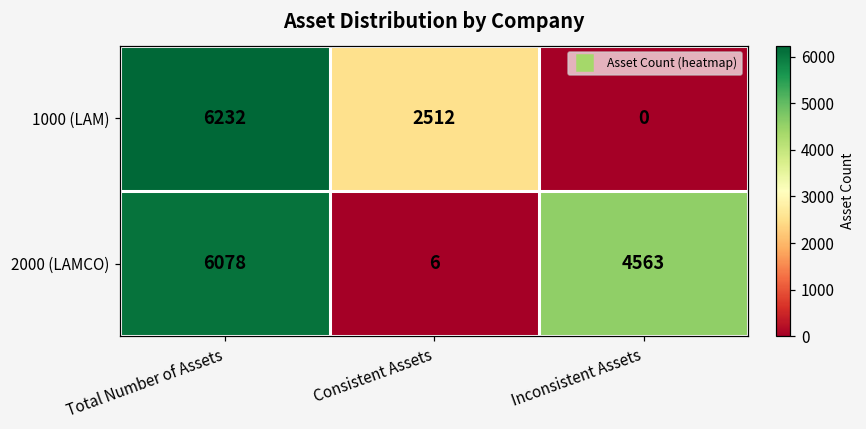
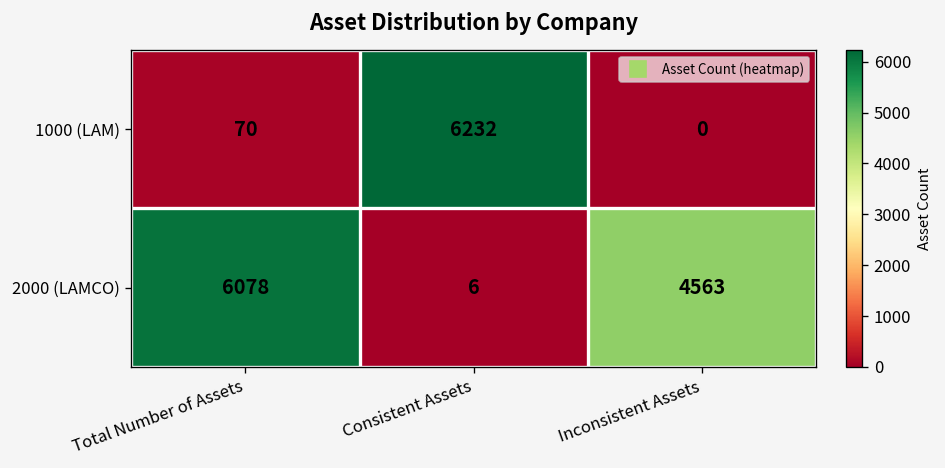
  {
    "1000 (LAM)": {
-     "Total Number of Assets": 6232,
-     "Consistent Assets": 2512,
+     "Total Number of Assets": 70,
+     "Consistent Assets": 6232,
      "Inconsistent Assets": 0
    },
    "2000 (LAMCO)": {
      "Total Number of Assets": 6078,
      "Consistent Assets": 6,
      "Inconsistent Assets": 4563
    }
  }
